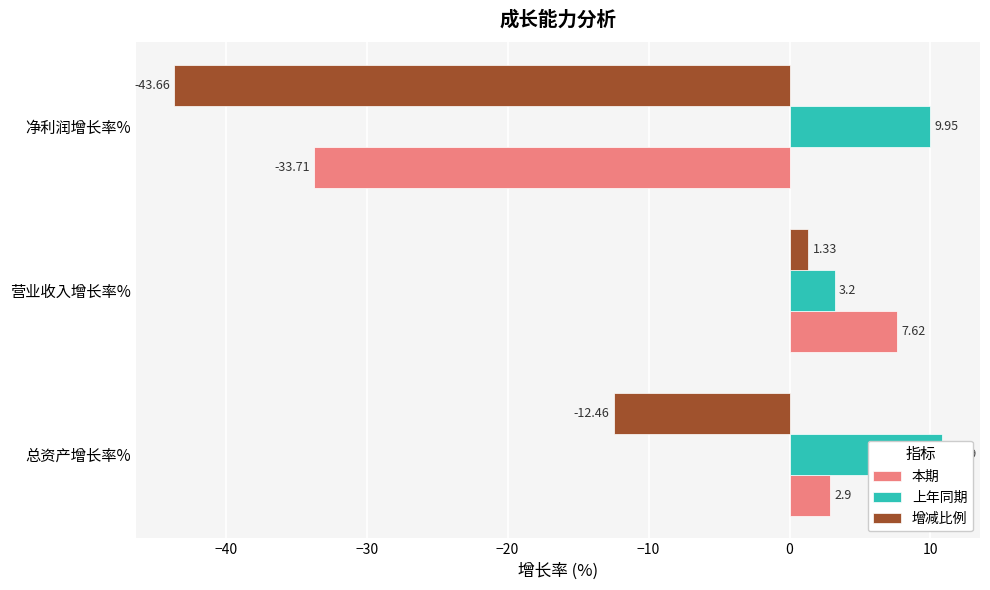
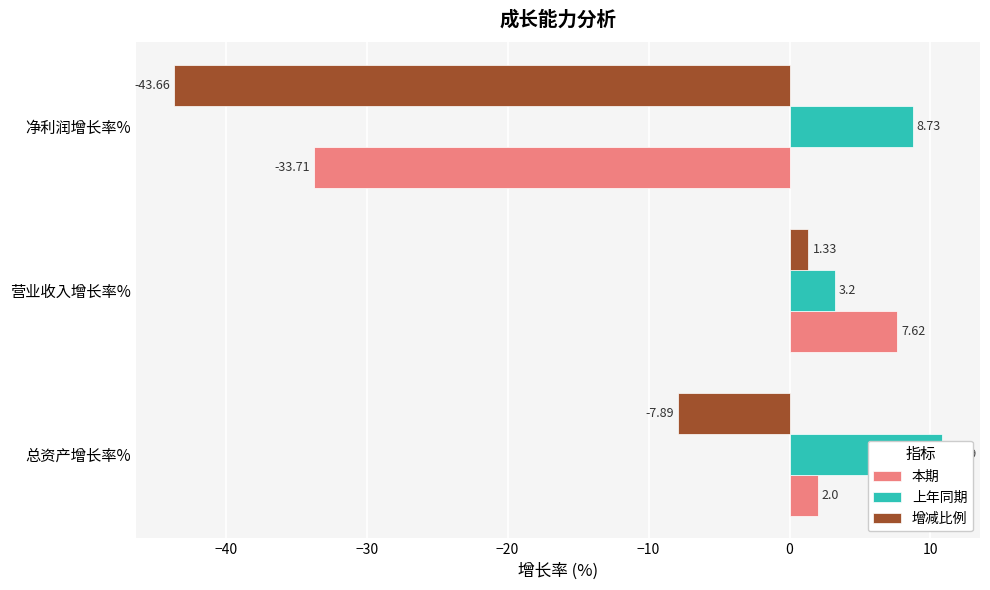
  {
    "本期": {
      "净利润增长率%": -33.71,
      "营业收入增长率%": 7.62,
-     "总资产增长率%": 2.9
+     "总资产增长率%": 2.0
    },
    "上年同期": {
-     "净利润增长率%": 9.95,
+     "净利润增长率%": 8.73,
      "营业收入增长率%": 3.2
    },
    "增减比例": {
      "净利润增长率%": -43.66,
      "营业收入增长率%": 1.33,
-     "总资产增长率%": -12.46
+     "总资产增长率%": -7.89
    }
  }
